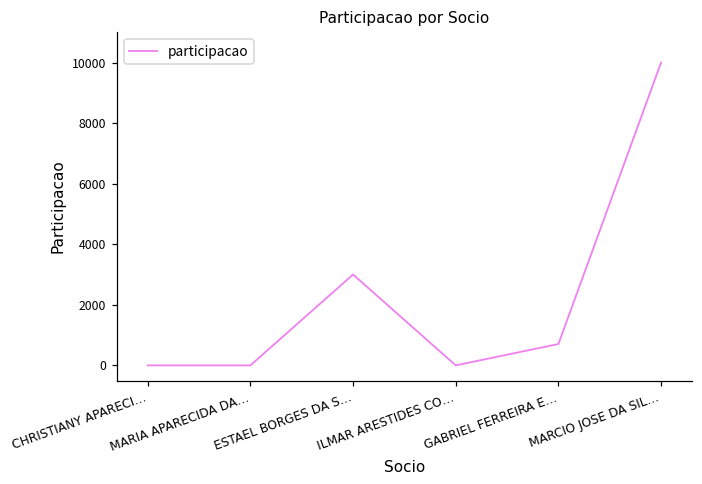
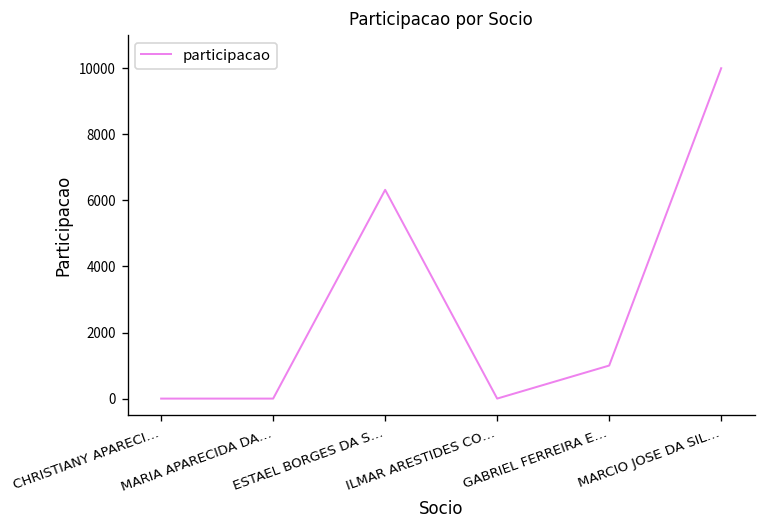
  {
    "CHRISTIANY APARECI…": 0,
    "MARIA APARECIDA DA…": 0,
-   "ESTAEL BORGES DA S…": 3000,
+   "ESTAEL BORGES DA S…": 6300,
    "ILMAR ARESTIDES CO…": 0,
-   "GABRIEL FERREIRA E…": 700,
+   "GABRIEL FERREIRA E…": 1000,
    "MARCIO JOSE DA SIL…": 10000
  }
